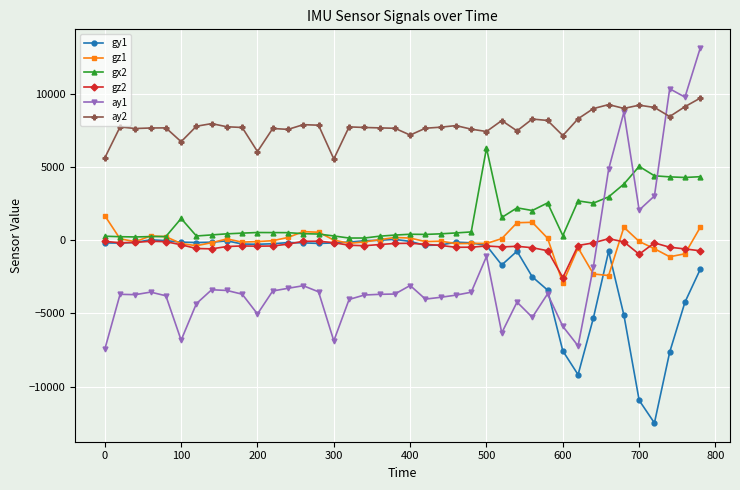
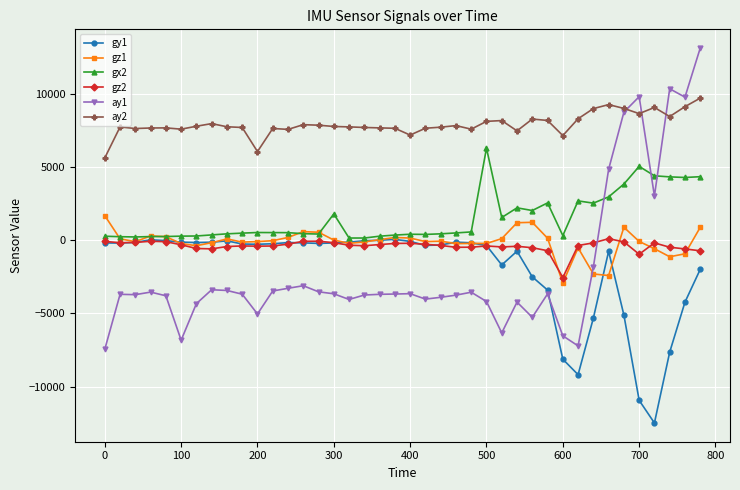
  {
    "gy1": {
-     "600": -7600,
+     "600": -8100,
      "700": -10900
    },
    "gz1": {
      "0": 1700,
      "200": -100,
      "300": 0,
      "400": 200,
      "600": -2900,
      "700": -100
    },
    "gx2": {
      "0": 300,
-     "100": 1500,
+     "100": 300,
      "200": 500,
-     "300": 300,
+     "300": 1800,
      "400": 400,
      "500": 6300,
      "600": 300,
      "700": 5100
    },
    "gz2": {
      "600": -2500,
      "700": -900
    },
    "ay1": {
      "0": -7400,
      "100": -6800,
      "200": -5000,
-     "300": -6900,
-     "400": -3100,
-     "500": -1100,
-     "600": -5900,
-     "700": 2100
+     "300": -3700,
+     "400": -3600,
+     "500": -4200,
+     "600": -6500,
+     "700": 9800
    },
    "ay2": {
      "0": 5600,
-     "100": 6800,
+     "100": 7600,
      "200": 6100,
-     "300": 5600,
+     "300": 7800,
      "400": 7200,
-     "500": 7400,
+     "500": 8100,
      "600": 7200,
-     "700": 9200
+     "700": 8700
    }
  }
